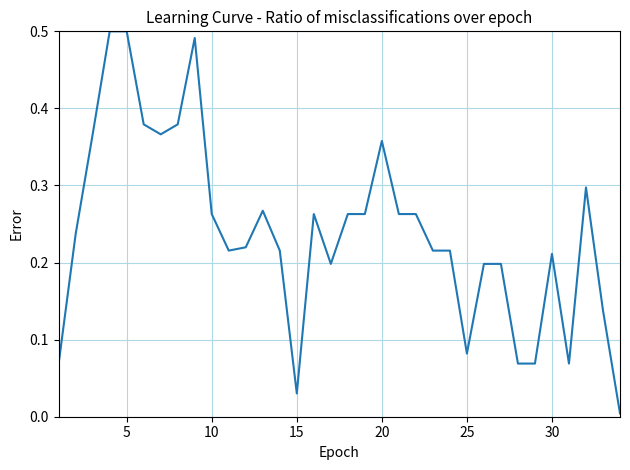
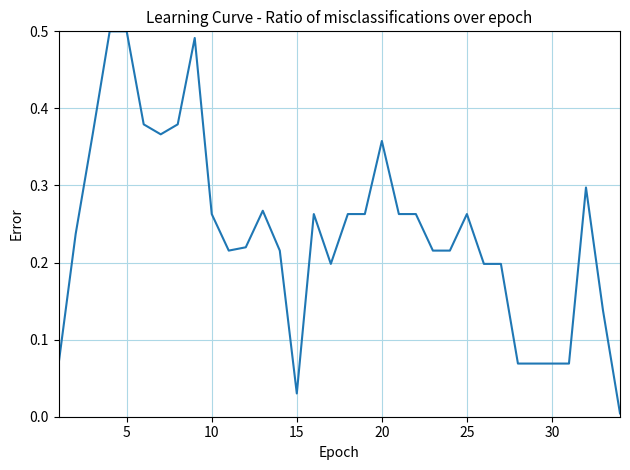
  {
    "5": 0.50,
    "10": 0.26,
    "15": 0.03,
    "20": 0.36,
-   "25": 0.08,
-   "30": 0.21
+   "25": 0.26,
+   "30": 0.07
  }
